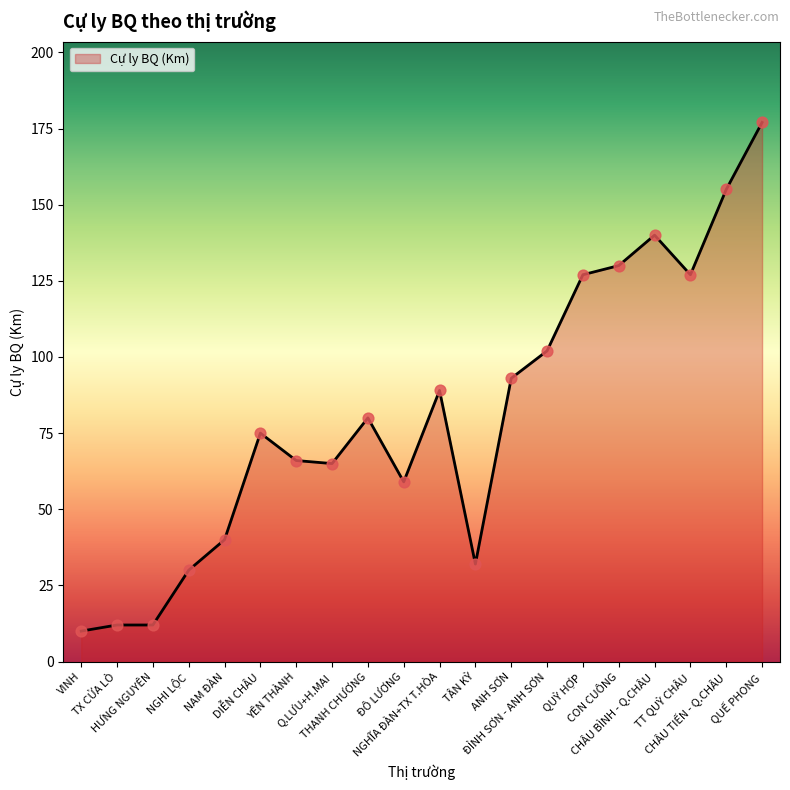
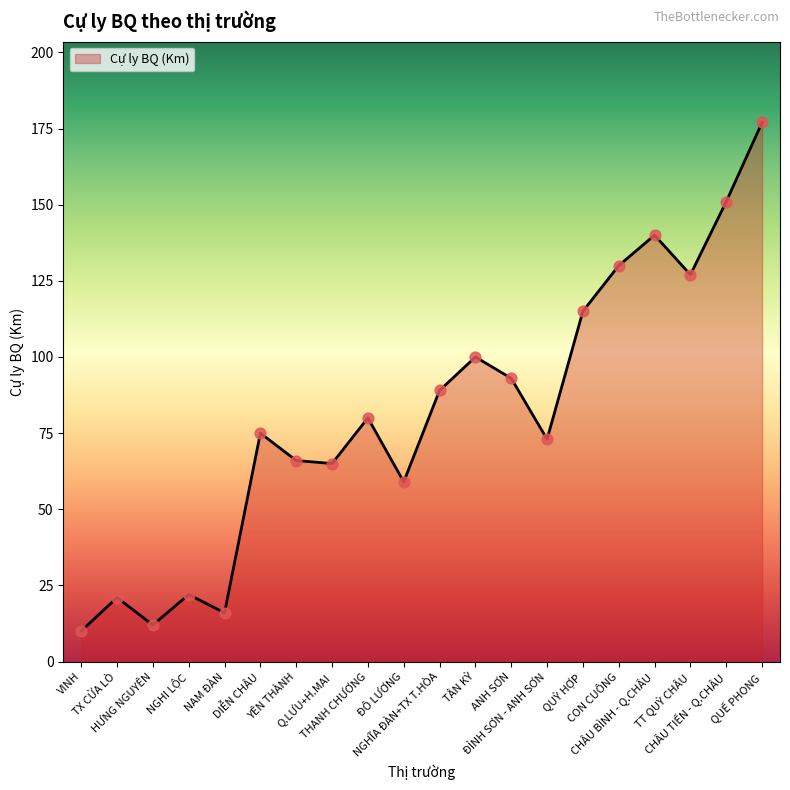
  {
    "VINH": 10,
-   "TX CỬA LÒ": 12,
+   "TX CỬA LÒ": 21,
    "HƯNG NGUYÊN": 12,
-   "NGHI LỘC": 30,
-   "NAM ĐÀN": 40,
+   "NGHI LỘC": 22,
+   "NAM ĐÀN": 16,
    "DIỄN CHÂU": 75,
    "YÊN THÀNH": 66,
    "Q.LƯU+H.MAI": 65,
    "THANH CHƯƠNG": 80,
    "ĐÔ LƯƠNG": 59,
    "NGHĨA ĐÀN+TX T.HÒA": 89,
-   "TÂN KỲ": 32,
+   "TÂN KỲ": 100,
    "ANH SƠN": 93,
-   "ĐỈNH SƠN - ANH SƠN": 102,
-   "QUỲ HỢP": 127,
+   "ĐỈNH SƠN - ANH SƠN": 73,
+   "QUỲ HỢP": 115,
    "CON CUÔNG": 130,
    "CHÂU BÌNH - Q.CHÂU": 140,
    "TT QUỲ CHÂU": 127,
-   "CHÂU TIẾN - Q.CHÂU": 155,
+   "CHÂU TIẾN - Q.CHÂU": 151,
    "QUẾ PHONG": 177
  }
